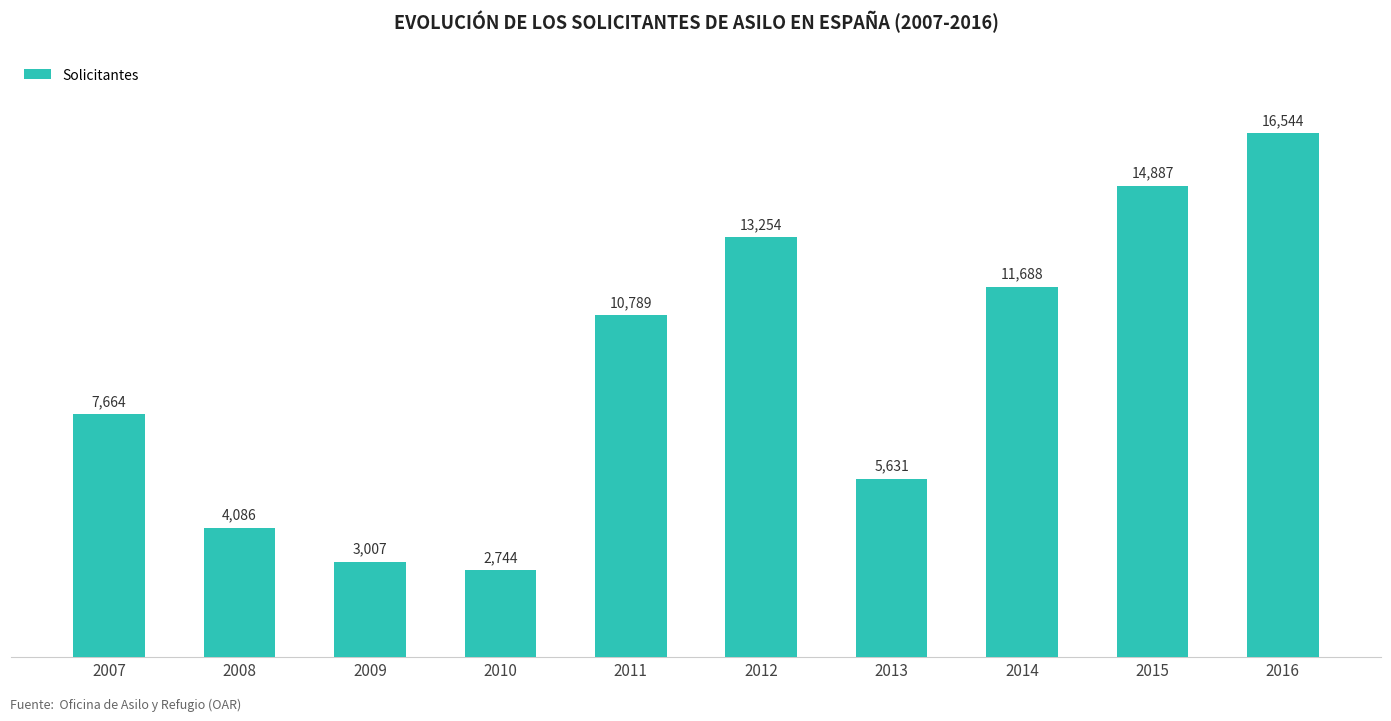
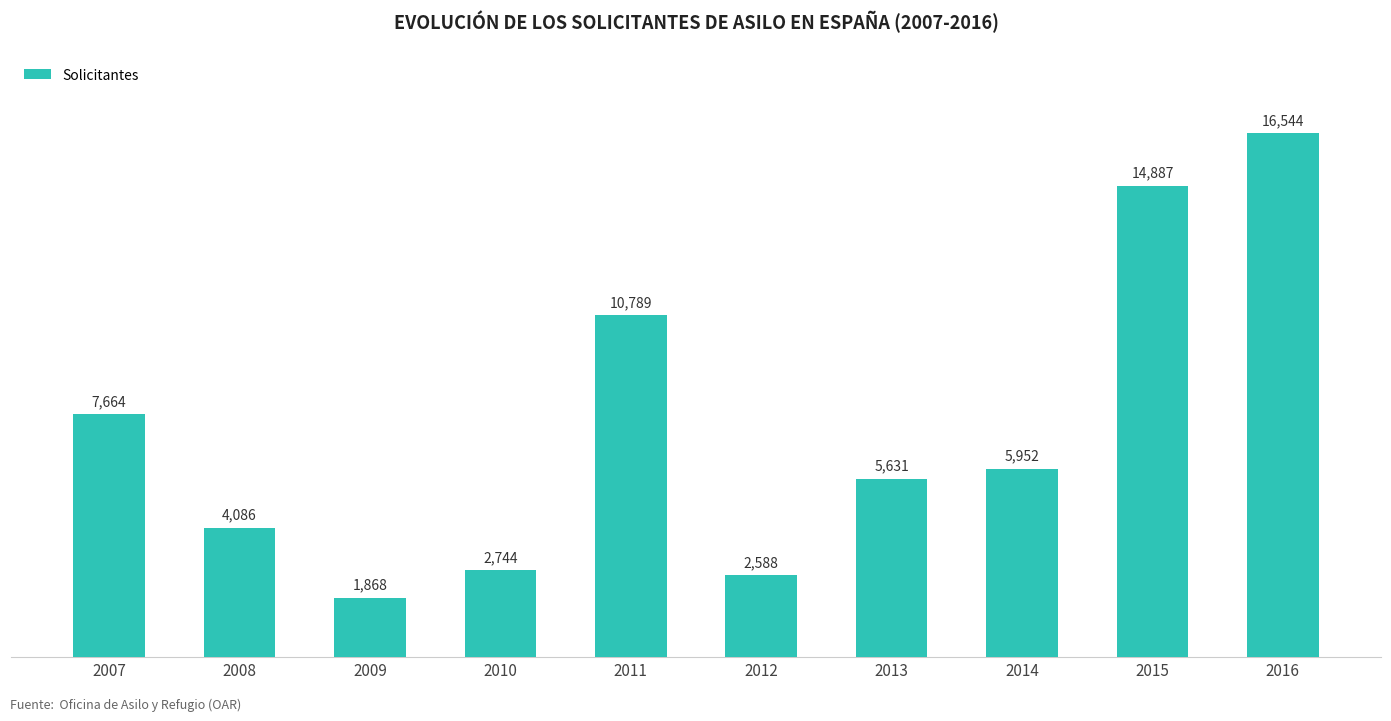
  {
    "2007": "7,664",
    "2008": "4,086",
-   "2009": "3,007",
+   "2009": "1,868",
    "2010": "2,744",
    "2011": "10,789",
-   "2012": "13,254",
+   "2012": "2,588",
    "2013": "5,631",
-   "2014": "11,688",
+   "2014": "5,952",
    "2015": "14,887",
    "2016": "16,544"
  }
